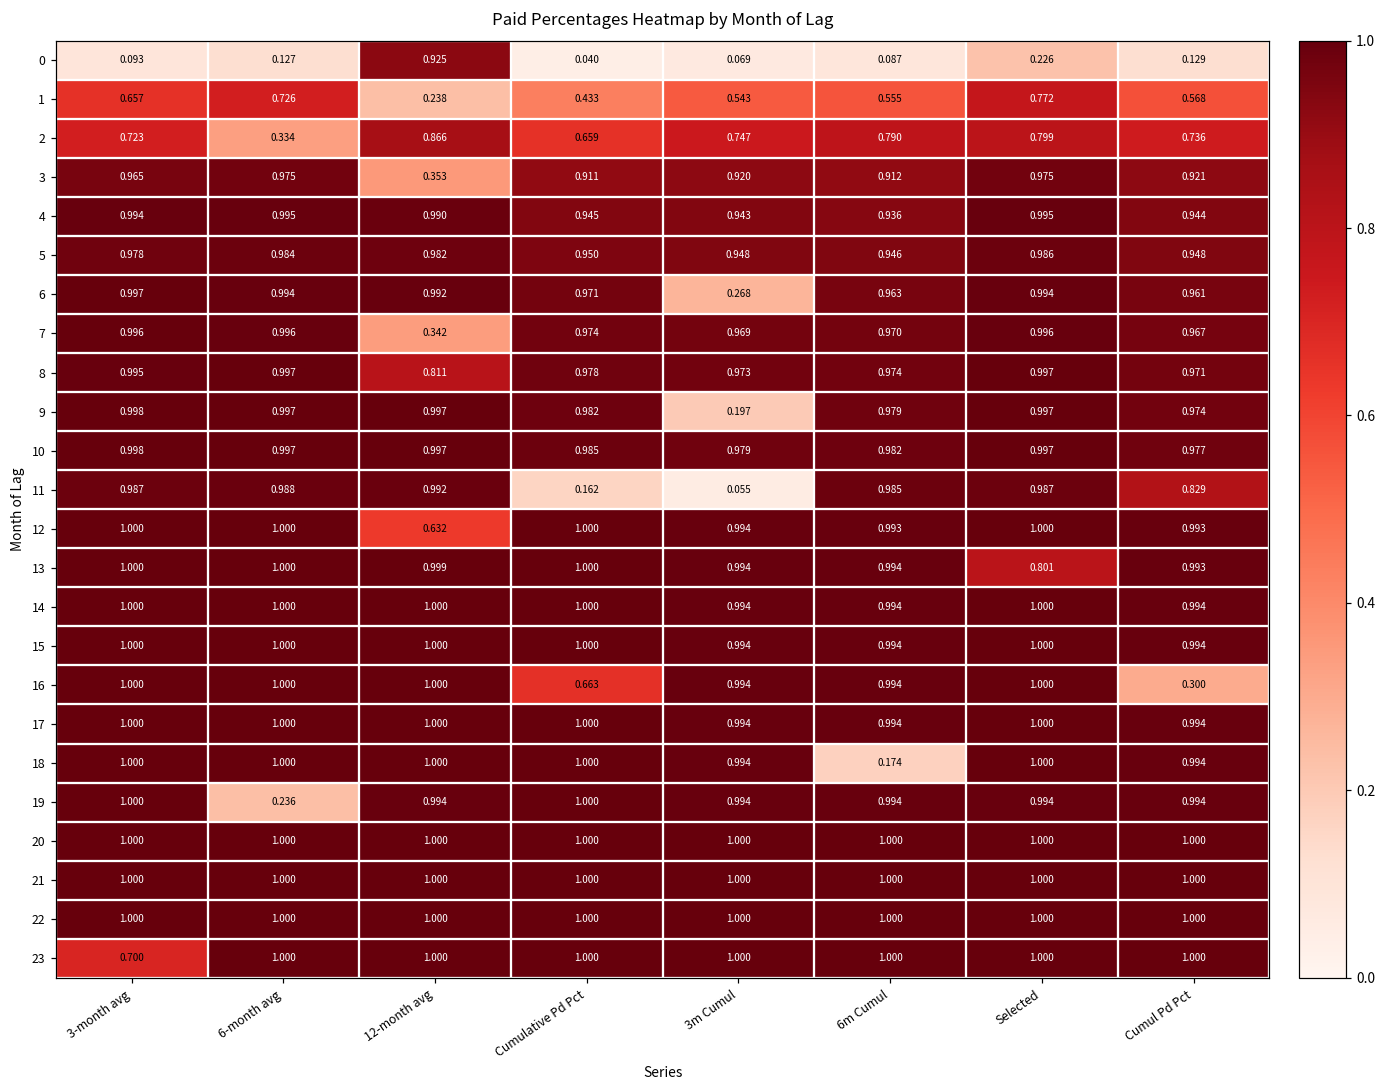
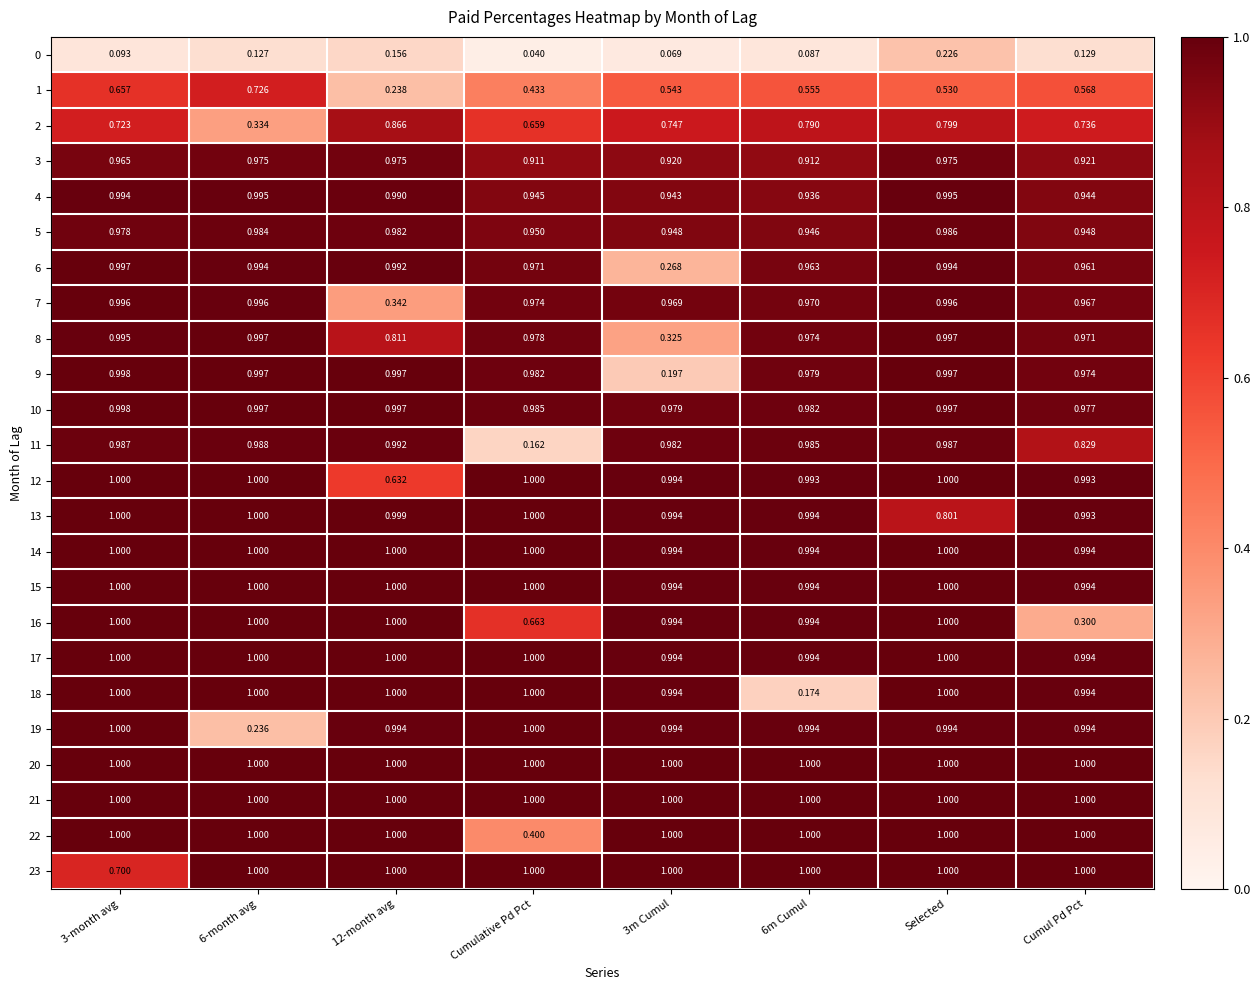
  {
    "0": {
      "3-month avg": 0.093,
      "6-month avg": 0.127,
-     "12-month avg": 0.925,
+     "12-month avg": 0.156,
      "Cumulative Pd Pct": 0.040,
      "3m Cumul": 0.069,
      "6m Cumul": 0.087,
      "Selected": 0.226,
      "Cumul Pd Pct": 0.129
    },
    "1": {
      "3-month avg": 0.657,
      "6-month avg": 0.726,
      "12-month avg": 0.238,
      "Cumulative Pd Pct": 0.433,
      "3m Cumul": 0.543,
      "6m Cumul": 0.555,
-     "Selected": 0.772,
+     "Selected": 0.530,
      "Cumul Pd Pct": 0.568
    },
    "2": {
      "3-month avg": 0.723,
      "6-month avg": 0.334,
      "12-month avg": 0.866,
      "Cumulative Pd Pct": 0.659,
      "3m Cumul": 0.747,
      "6m Cumul": 0.790,
      "Selected": 0.799,
      "Cumul Pd Pct": 0.736
    },
    "3": {
      "3-month avg": 0.965,
      "6-month avg": 0.975,
-     "12-month avg": 0.353,
+     "12-month avg": 0.975,
      "Cumulative Pd Pct": 0.911,
      "3m Cumul": 0.920,
      "6m Cumul": 0.912,
      "Selected": 0.975,
      "Cumul Pd Pct": 0.921
    },
    "4": {
      "3-month avg": 0.994,
      "6-month avg": 0.995,
      "12-month avg": 0.990,
      "Cumulative Pd Pct": 0.945,
      "3m Cumul": 0.943,
      "6m Cumul": 0.936,
      "Selected": 0.995,
      "Cumul Pd Pct": 0.944
    },
    "5": {
      "3-month avg": 0.978,
      "6-month avg": 0.984,
      "12-month avg": 0.982,
      "Cumulative Pd Pct": 0.950,
      "3m Cumul": 0.948,
      "6m Cumul": 0.946,
      "Selected": 0.986,
      "Cumul Pd Pct": 0.948
    },
    "6": {
      "3-month avg": 0.997,
      "6-month avg": 0.994,
      "12-month avg": 0.992,
      "Cumulative Pd Pct": 0.971,
      "3m Cumul": 0.268,
      "6m Cumul": 0.963,
      "Selected": 0.994,
      "Cumul Pd Pct": 0.961
    },
    "7": {
      "3-month avg": 0.996,
      "6-month avg": 0.996,
      "12-month avg": 0.342,
      "Cumulative Pd Pct": 0.974,
      "3m Cumul": 0.969,
      "6m Cumul": 0.970,
      "Selected": 0.996,
      "Cumul Pd Pct": 0.967
    },
    "8": {
      "3-month avg": 0.995,
      "6-month avg": 0.997,
      "12-month avg": 0.811,
      "Cumulative Pd Pct": 0.978,
-     "3m Cumul": 0.973,
+     "3m Cumul": 0.325,
      "6m Cumul": 0.974,
      "Selected": 0.997,
      "Cumul Pd Pct": 0.971
    },
    "9": {
      "3-month avg": 0.998,
      "6-month avg": 0.997,
      "12-month avg": 0.997,
      "Cumulative Pd Pct": 0.982,
      "3m Cumul": 0.197,
      "6m Cumul": 0.979,
      "Selected": 0.997,
      "Cumul Pd Pct": 0.974
    },
    "10": {
      "3-month avg": 0.998,
      "6-month avg": 0.997,
      "12-month avg": 0.997,
      "Cumulative Pd Pct": 0.985,
      "3m Cumul": 0.979,
      "6m Cumul": 0.982,
      "Selected": 0.997,
      "Cumul Pd Pct": 0.977
    },
    "11": {
      "3-month avg": 0.987,
      "6-month avg": 0.988,
      "12-month avg": 0.992,
      "Cumulative Pd Pct": 0.162,
-     "3m Cumul": 0.055,
+     "3m Cumul": 0.982,
      "6m Cumul": 0.985,
      "Selected": 0.987,
      "Cumul Pd Pct": 0.829
    },
    "12": {
      "3-month avg": 1.000,
      "6-month avg": 1.000,
      "12-month avg": 0.632,
      "Cumulative Pd Pct": 1.000,
      "3m Cumul": 0.994,
      "6m Cumul": 0.993,
      "Selected": 1.000,
      "Cumul Pd Pct": 0.993
    },
    "13": {
      "3-month avg": 1.000,
      "6-month avg": 1.000,
      "12-month avg": 0.999,
      "Cumulative Pd Pct": 1.000,
      "3m Cumul": 0.994,
      "6m Cumul": 0.994,
      "Selected": 0.801,
      "Cumul Pd Pct": 0.993
    },
    "14": {
      "3-month avg": 1.000,
      "6-month avg": 1.000,
      "12-month avg": 1.000,
      "Cumulative Pd Pct": 1.000,
      "3m Cumul": 0.994,
      "6m Cumul": 0.994,
      "Selected": 1.000,
      "Cumul Pd Pct": 0.994
    },
    "15": {
      "3-month avg": 1.000,
      "6-month avg": 1.000,
      "12-month avg": 1.000,
      "Cumulative Pd Pct": 1.000,
      "3m Cumul": 0.994,
      "6m Cumul": 0.994,
      "Selected": 1.000,
      "Cumul Pd Pct": 0.994
    },
    "16": {
      "3-month avg": 1.000,
      "6-month avg": 1.000,
      "12-month avg": 1.000,
      "Cumulative Pd Pct": 0.663,
      "3m Cumul": 0.994,
      "6m Cumul": 0.994,
      "Selected": 1.000,
      "Cumul Pd Pct": 0.300
    },
    "17": {
      "3-month avg": 1.000,
      "6-month avg": 1.000,
      "12-month avg": 1.000,
      "Cumulative Pd Pct": 1.000,
      "3m Cumul": 0.994,
      "6m Cumul": 0.994,
      "Selected": 1.000,
      "Cumul Pd Pct": 0.994
    },
    "18": {
      "3-month avg": 1.000,
      "6-month avg": 1.000,
      "12-month avg": 1.000,
      "Cumulative Pd Pct": 1.000,
      "3m Cumul": 0.994,
      "6m Cumul": 0.174,
      "Selected": 1.000,
      "Cumul Pd Pct": 0.994
    },
    "19": {
      "3-month avg": 1.000,
      "6-month avg": 0.236,
      "12-month avg": 0.994,
      "Cumulative Pd Pct": 1.000,
      "3m Cumul": 0.994,
      "6m Cumul": 0.994,
      "Selected": 0.994,
      "Cumul Pd Pct": 0.994
    },
    "20": {
      "3-month avg": 1.000,
      "6-month avg": 1.000,
      "12-month avg": 1.000,
      "Cumulative Pd Pct": 1.000,
      "3m Cumul": 1.000,
      "6m Cumul": 1.000,
      "Selected": 1.000,
      "Cumul Pd Pct": 1.000
    },
    "21": {
      "3-month avg": 1.000,
      "6-month avg": 1.000,
      "12-month avg": 1.000,
      "Cumulative Pd Pct": 1.000,
      "3m Cumul": 1.000,
      "6m Cumul": 1.000,
      "Selected": 1.000,
      "Cumul Pd Pct": 1.000
    },
    "22": {
      "3-month avg": 1.000,
      "6-month avg": 1.000,
      "12-month avg": 1.000,
-     "Cumulative Pd Pct": 1.000,
+     "Cumulative Pd Pct": 0.400,
      "3m Cumul": 1.000,
      "6m Cumul": 1.000,
      "Selected": 1.000,
      "Cumul Pd Pct": 1.000
    },
    "23": {
      "3-month avg": 0.700,
      "6-month avg": 1.000,
      "12-month avg": 1.000,
      "Cumulative Pd Pct": 1.000,
      "3m Cumul": 1.000,
      "6m Cumul": 1.000,
      "Selected": 1.000,
      "Cumul Pd Pct": 1.000
    }
  }
